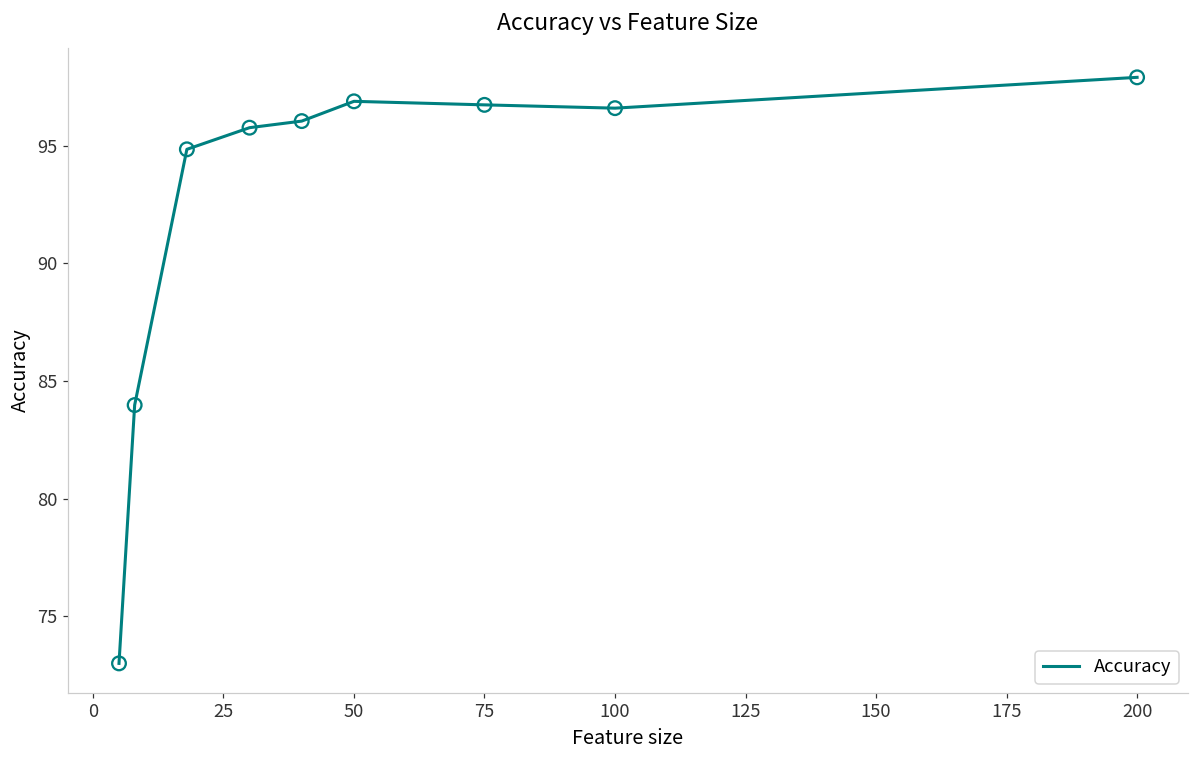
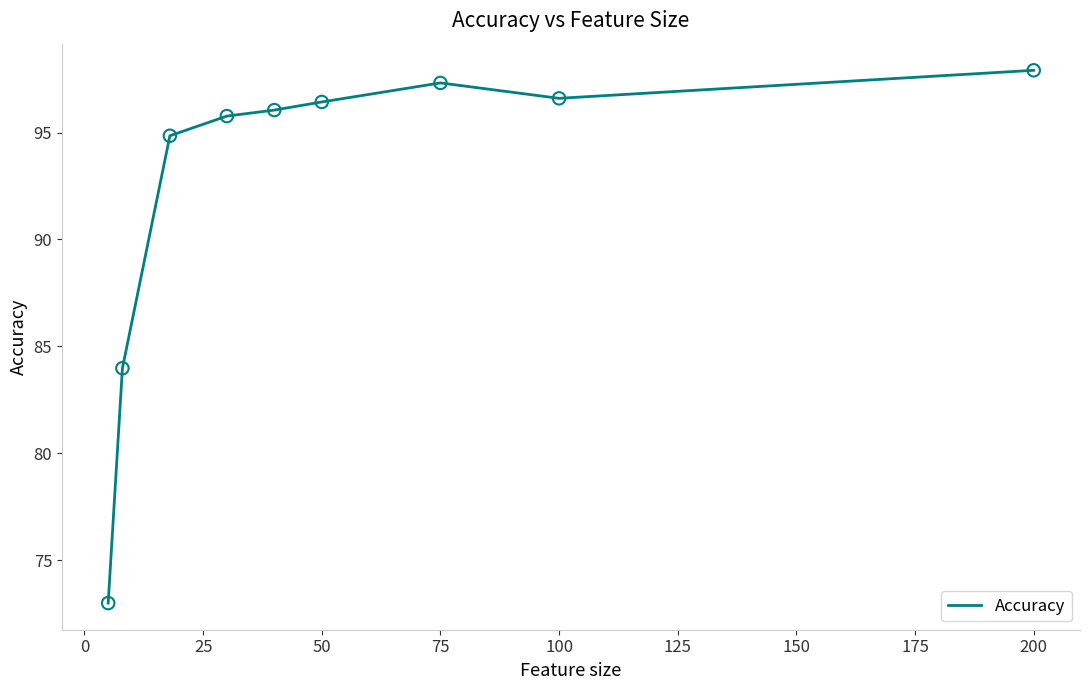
  {
-   "50": 96.9,
-   "75": 96.7,
+   "50": 96.4,
+   "75": 97.3,
    "100": 96.6,
    "200": 97.9
  }
